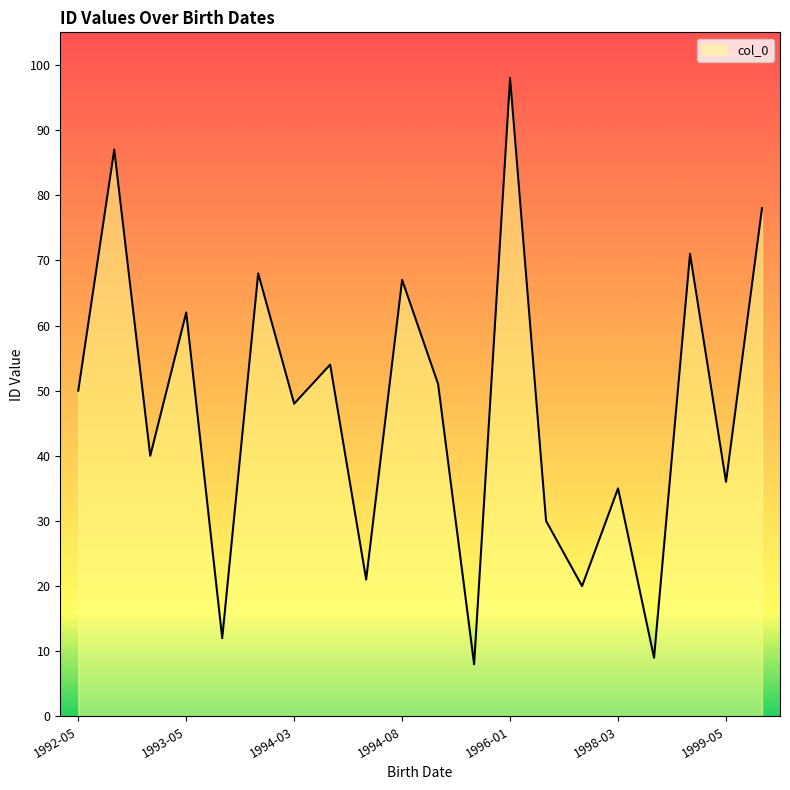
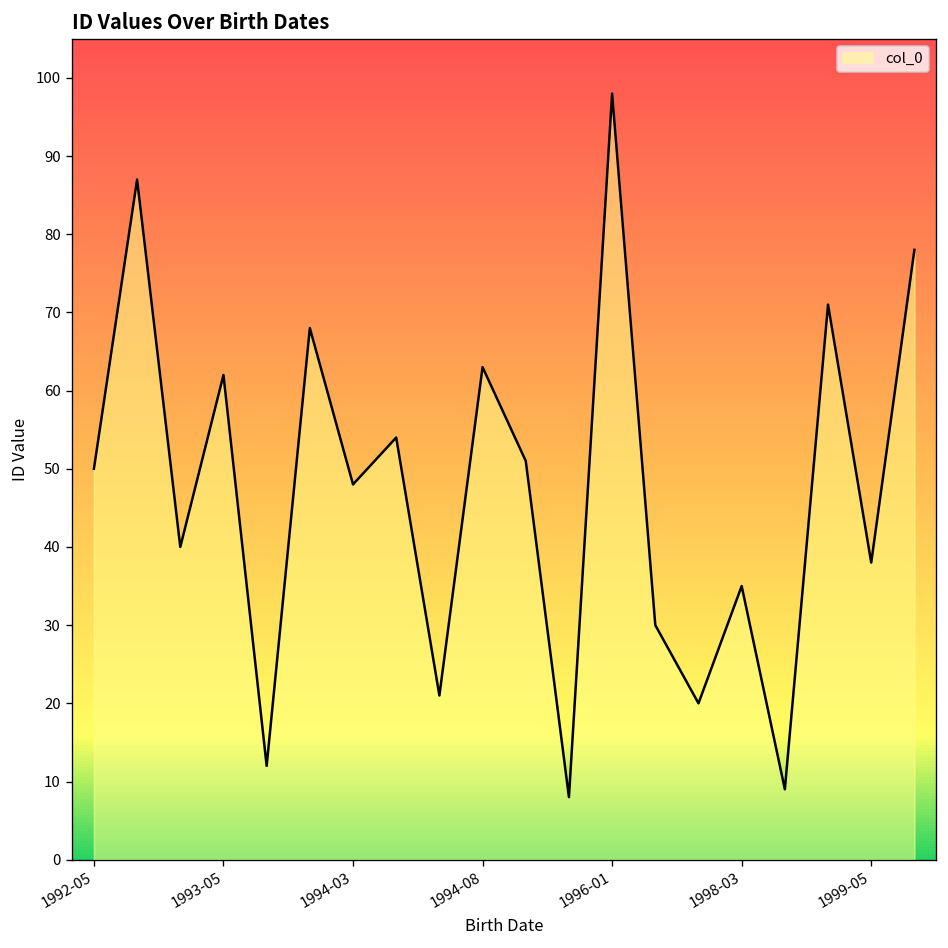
  {
    "1992-05": 50,
    "1993-05": 62,
    "1994-03": 48,
-   "1994-08": 67,
+   "1994-08": 63,
    "1996-01": 98,
    "1998-03": 35,
-   "1999-05": 36
+   "1999-05": 38
  }
